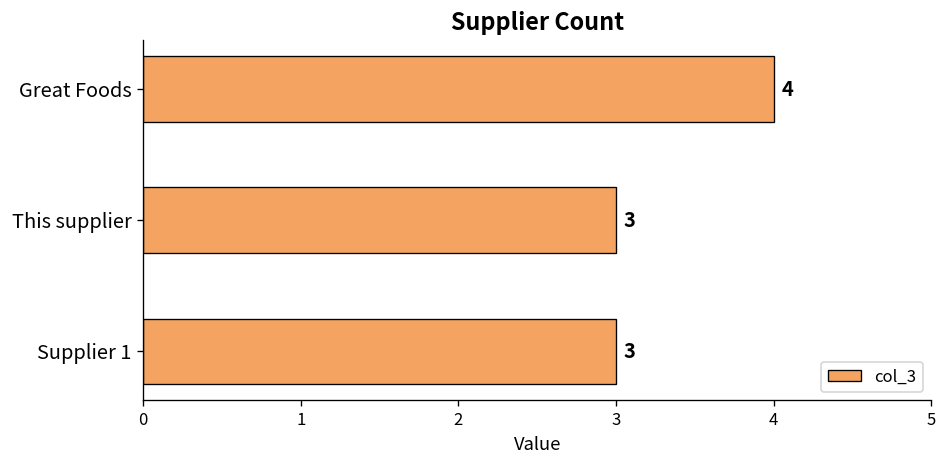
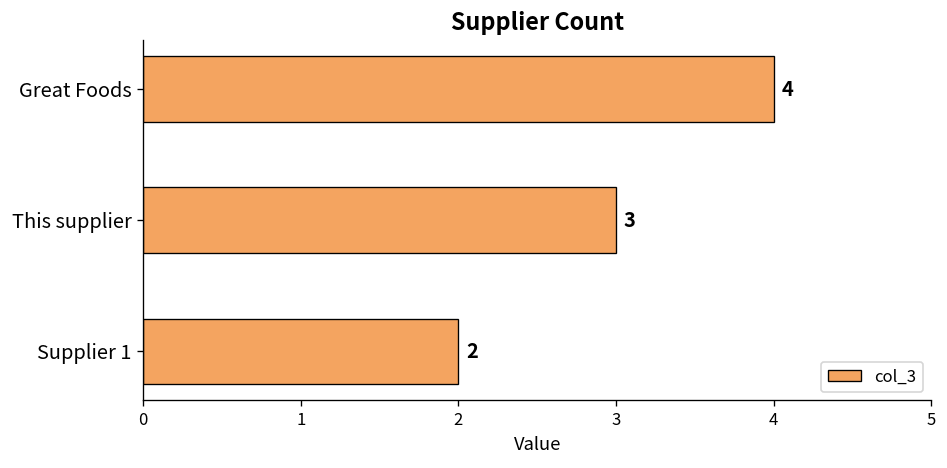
  {
    "Great Foods": 4,
    "This supplier": 3,
-   "Supplier 1": 3
+   "Supplier 1": 2
  }
